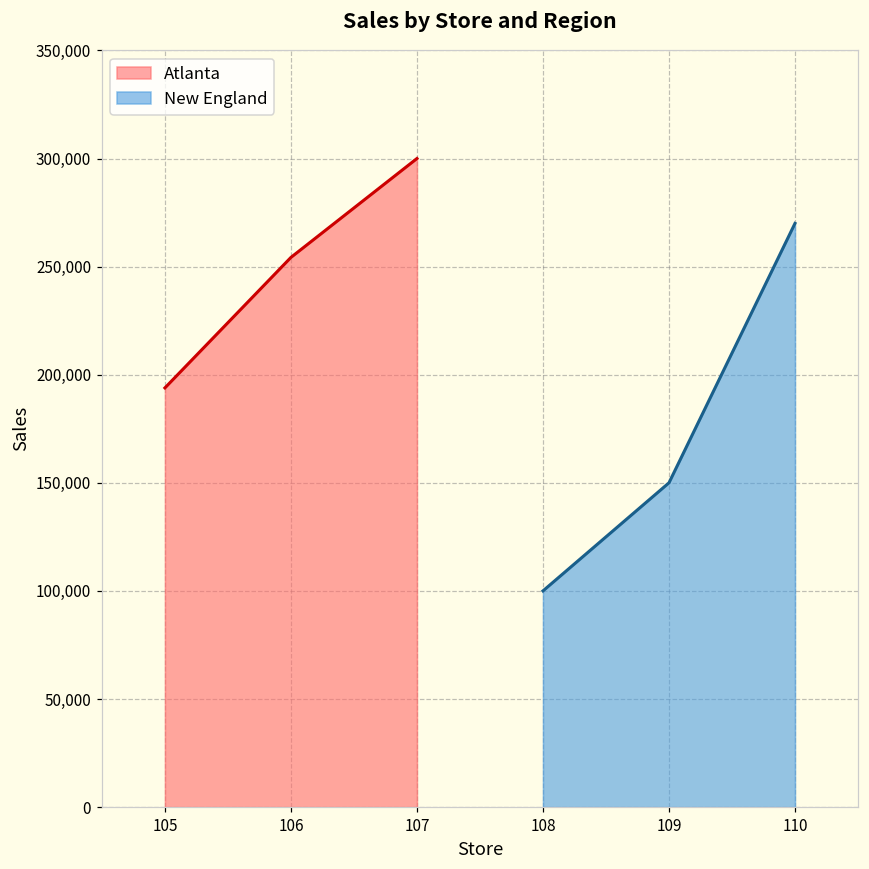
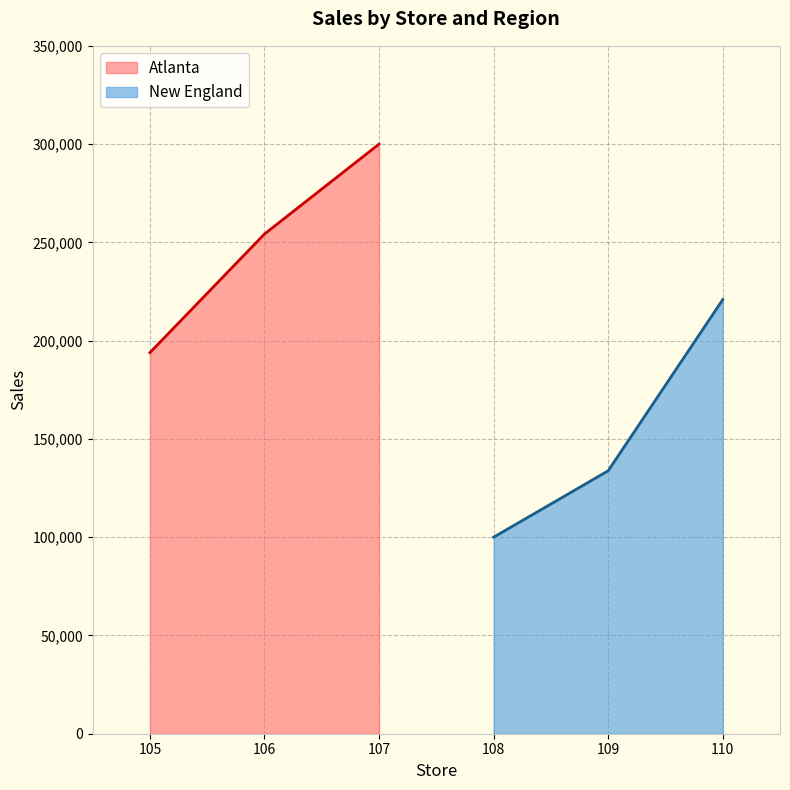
  {
    "Atlanta": {
      "105": "194,000",
      "106": "254,000",
      "107": "300,000"
    },
    "New England": {
      "108": "100,000",
-     "109": "150,000",
-     "110": "270,000"
+     "109": "134,000",
+     "110": "221,000"
    }
  }
